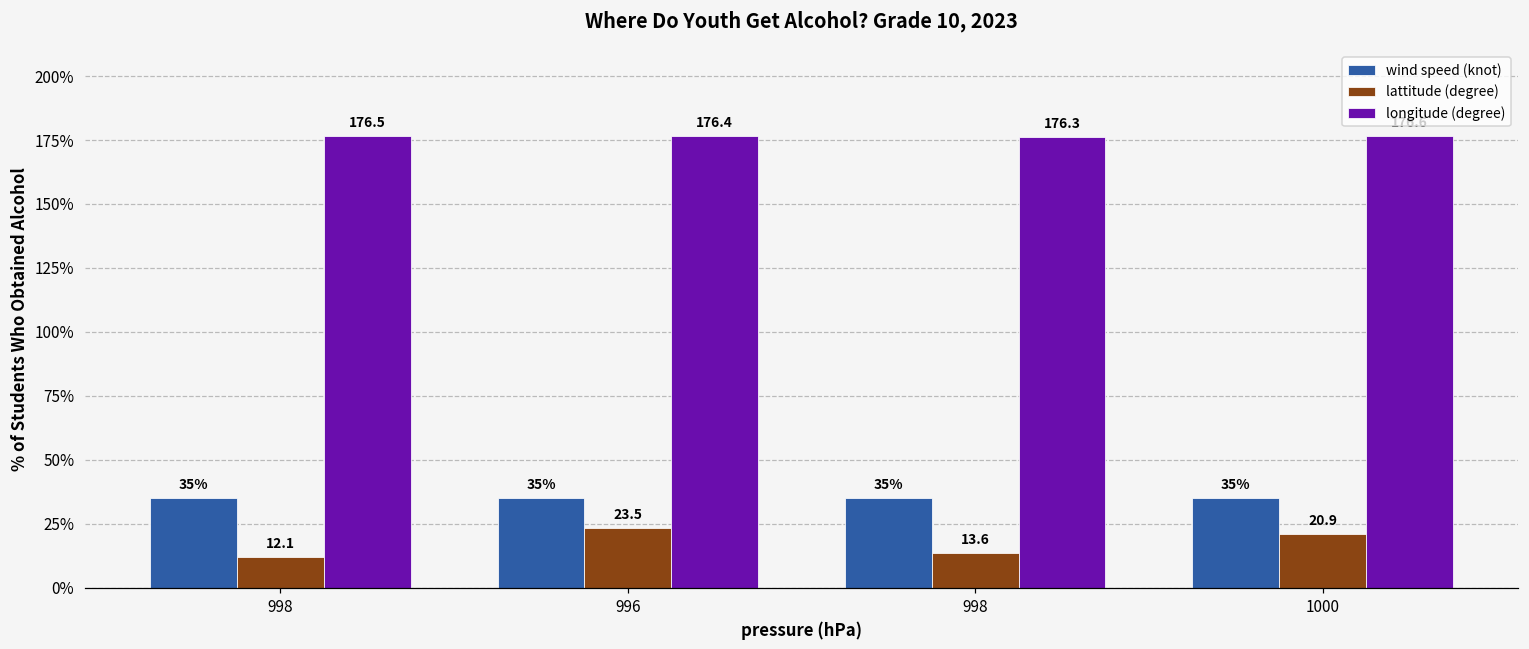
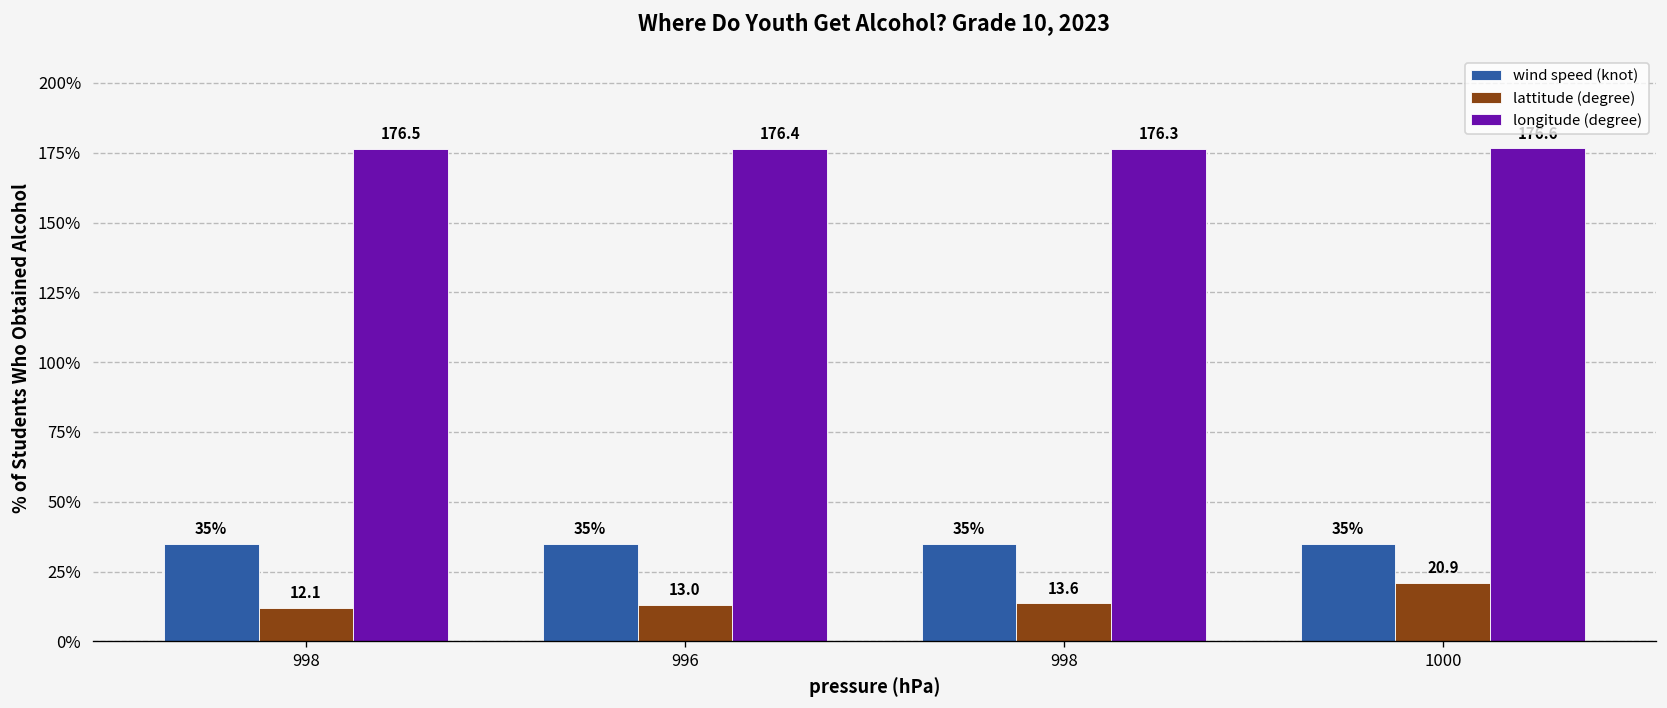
  {
    "wind speed (knot)": {
      "996": "35%",
      "1000": "35%"
    },
    "lattitude (degree)": {
-     "996": "23.5",
+     "996": "13.0",
      "1000": "20.9"
    },
    "longitude (degree)": {
      "996": "176.4"
    }
  }
